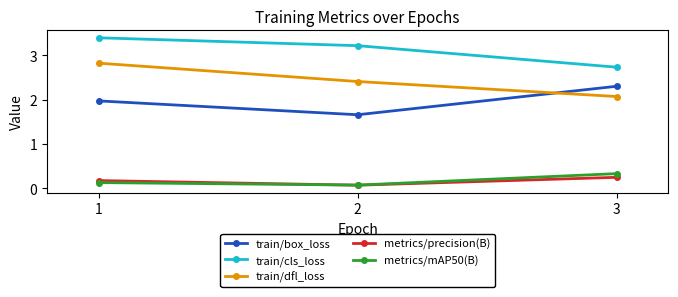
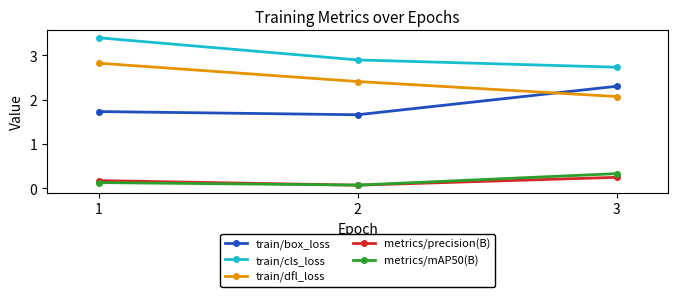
  {
    "train/box_loss": {
-     "1": 2.0,
+     "1": 1.7,
      "2": 1.7,
      "3": 2.3
    },
    "train/cls_loss": {
      "1": 3.4,
-     "2": 3.2,
+     "2": 2.9,
      "3": 2.7
    },
    "train/dfl_loss": {
      "1": 2.8,
      "2": 2.4,
      "3": 2.1
    },
    "metrics/precision(B)": {
      "3": 0.2
    },
    "metrics/mAP50(B)": {
      "3": 0.3
    }
  }
